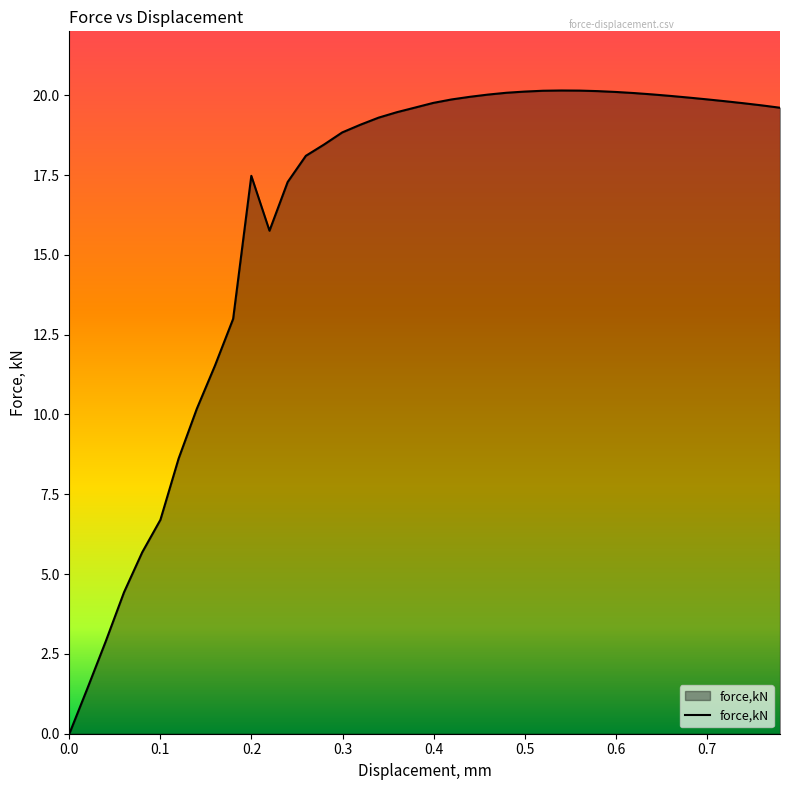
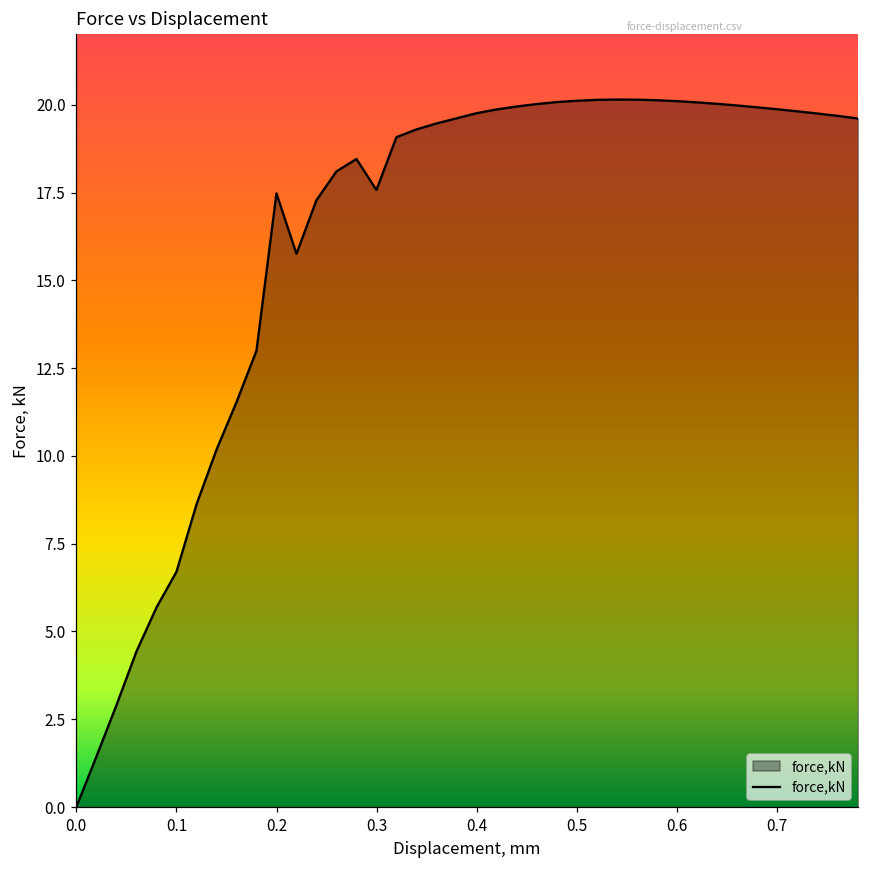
  {
    "0.0": 0.0,
    "0.1": 6.7,
    "0.2": 17.5,
-   "0.3": 18.8,
+   "0.3": 17.6,
    "0.5": 20.1,
    "0.6": 20.1
  }
